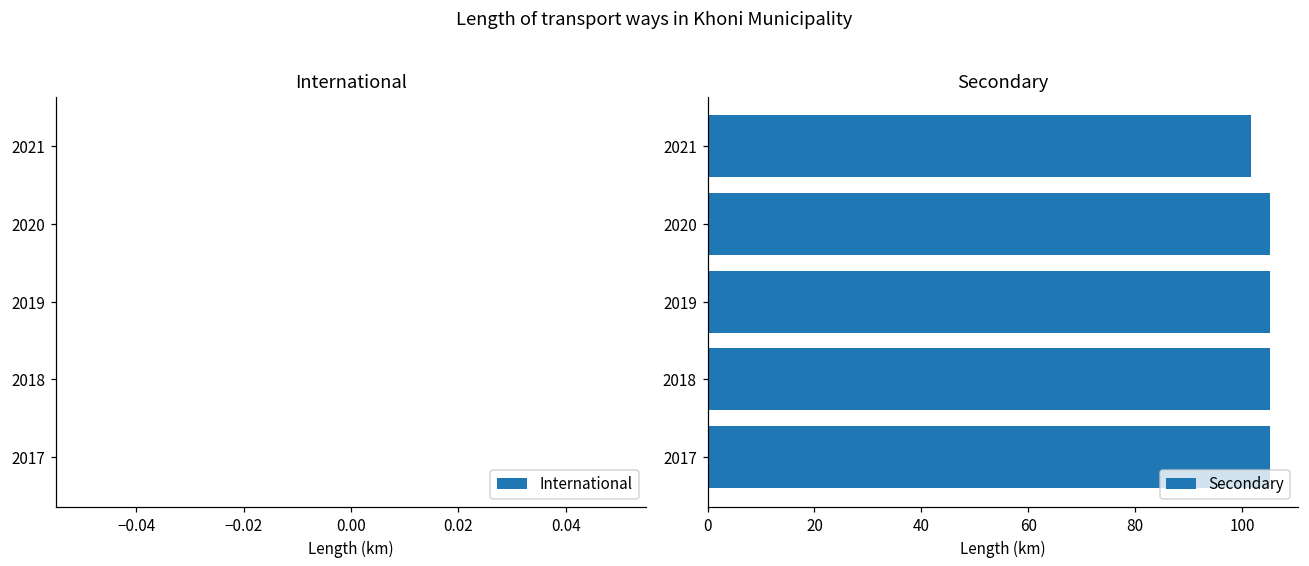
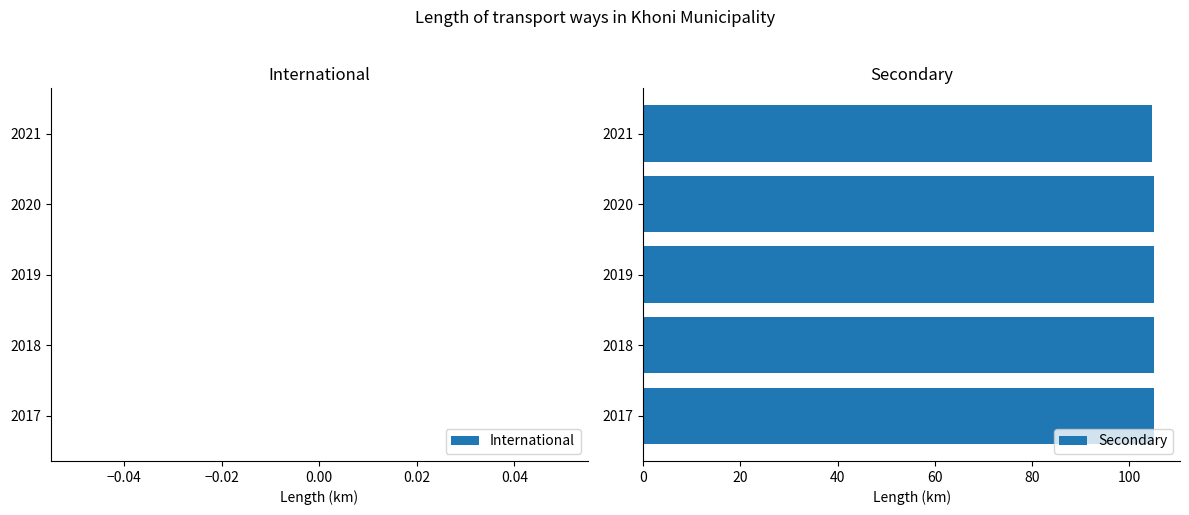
  {
    "International": {
      "2021": 0.000,
      "2020": 0.000,
      "2019": 0.000,
      "2018": 0.000,
      "2017": 0.000
    },
    "Secondary": {
-     "2021": 102,
+     "2021": 105,
      "2020": 105,
      "2019": 105,
      "2018": 105,
      "2017": 105
    }
  }
